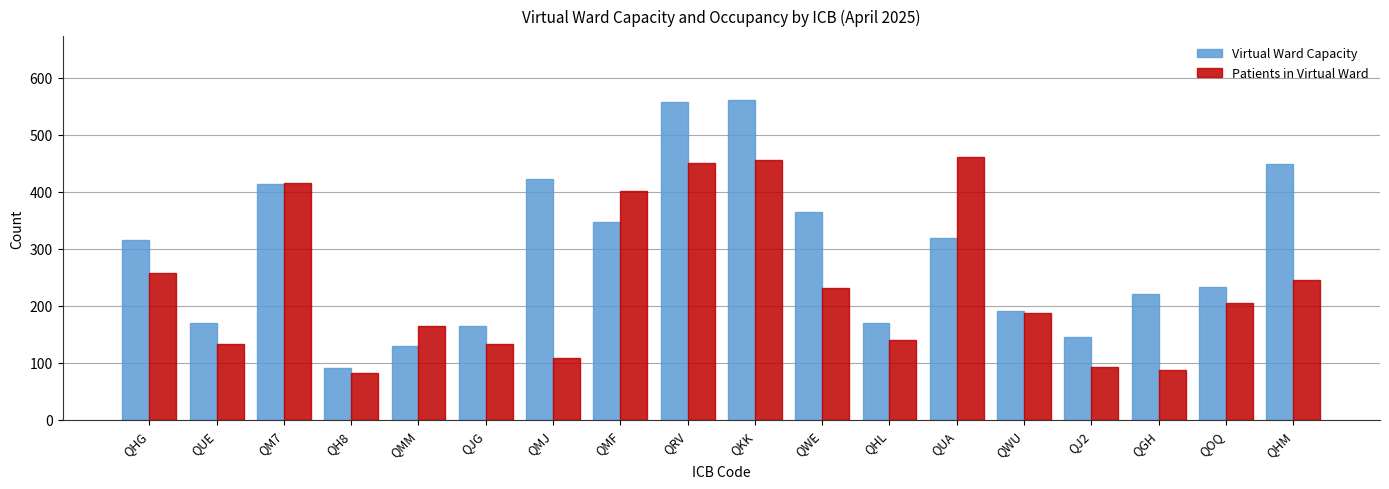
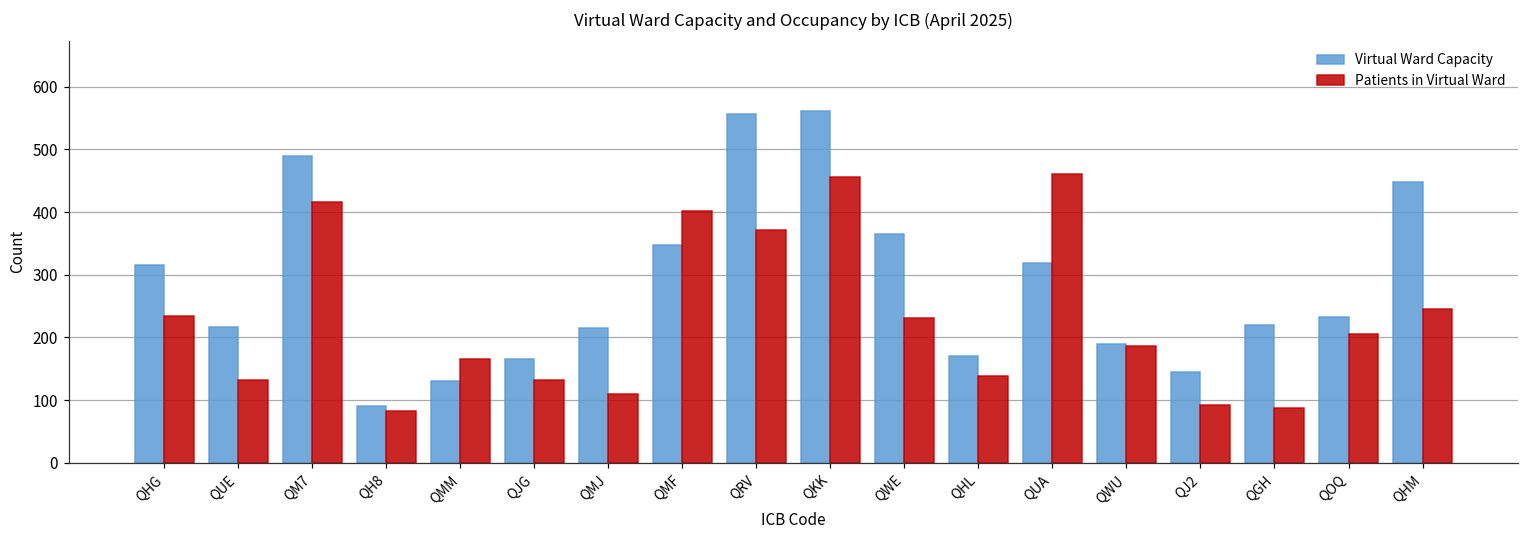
  {
    "Virtual Ward Capacity": {
      "QHG": 320,
-     "QUE": 170,
-     "QM7": 410,
+     "QUE": 220,
+     "QM7": 490,
      "QH8": 90,
      "QMM": 130,
      "QJG": 170,
-     "QMJ": 420,
+     "QMJ": 220,
      "QMF": 350,
      "QRV": 560,
      "QKK": 560,
      "QWE": 370,
      "QHL": 170,
      "QUA": 320,
      "QWU": 190,
      "QJ2": 150,
      "QGH": 220,
      "QOQ": 230,
      "QHM": 450
    },
    "Patients in Virtual Ward": {
-     "QHG": 260,
+     "QHG": 230,
      "QUE": 130,
      "QM7": 420,
      "QH8": 80,
      "QMM": 170,
      "QJG": 130,
      "QMJ": 110,
      "QMF": 400,
-     "QRV": 450,
+     "QRV": 370,
      "QKK": 460,
      "QWE": 230,
      "QHL": 140,
      "QUA": 460,
      "QWU": 190,
      "QJ2": 90,
      "QGH": 90,
      "QOQ": 210,
      "QHM": 250
    }
  }
